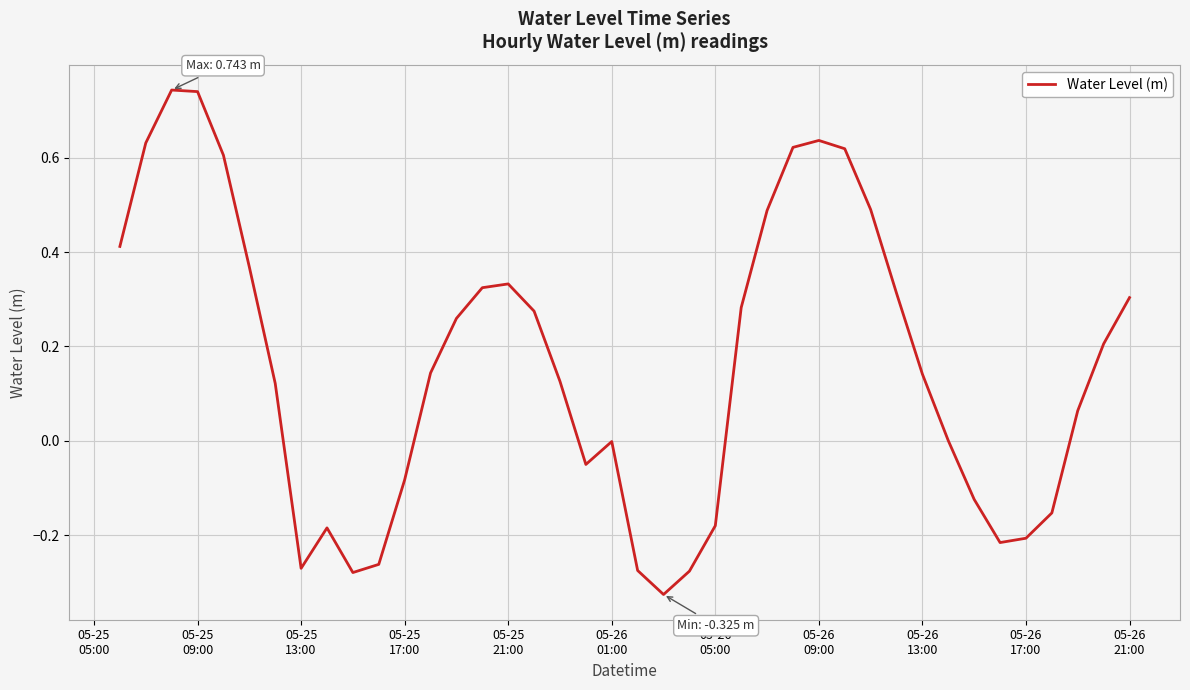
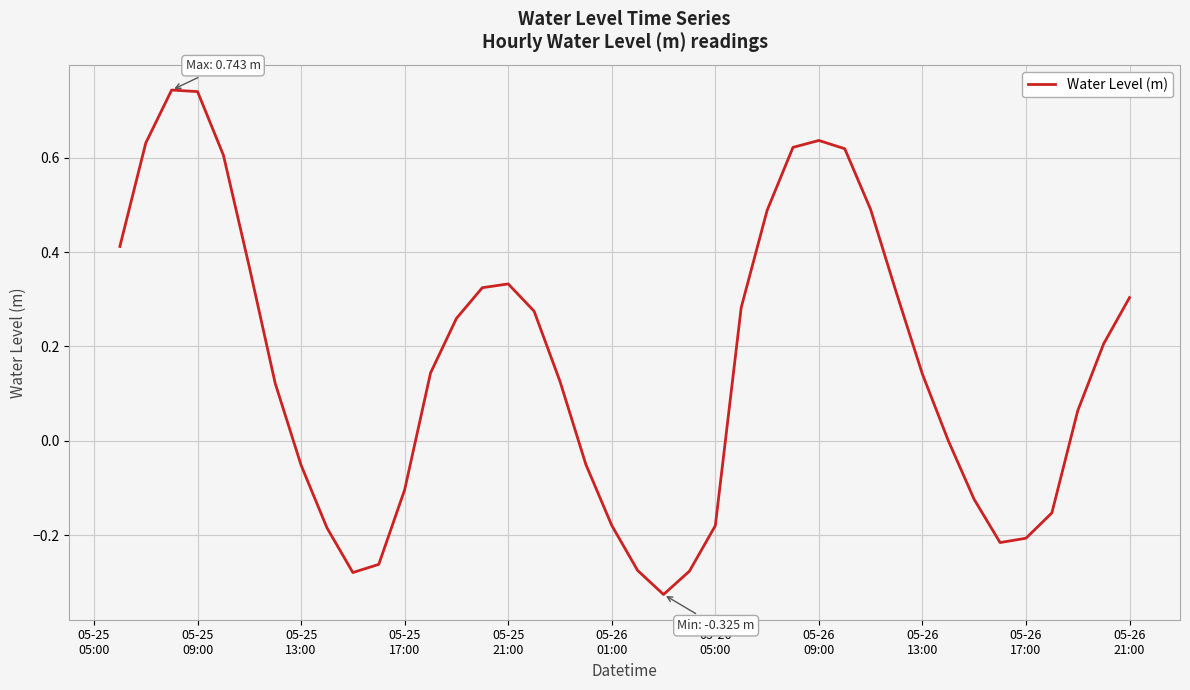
  {
-   "05-25 13:00": -0.27,
-   "05-25 17:00": -0.08,
+   "05-25 13:00": -0.05,
+   "05-25 17:00": -0.10,
    "05-25 21:00": 0.33,
-   "05-26 01:00": 0.00,
+   "05-26 01:00": -0.18,
    "05-26 05:00": -0.18,
    "05-26 09:00": 0.64,
    "05-26 13:00": 0.14,
    "05-26 17:00": -0.21,
    "05-26 21:00": 0.30
  }
